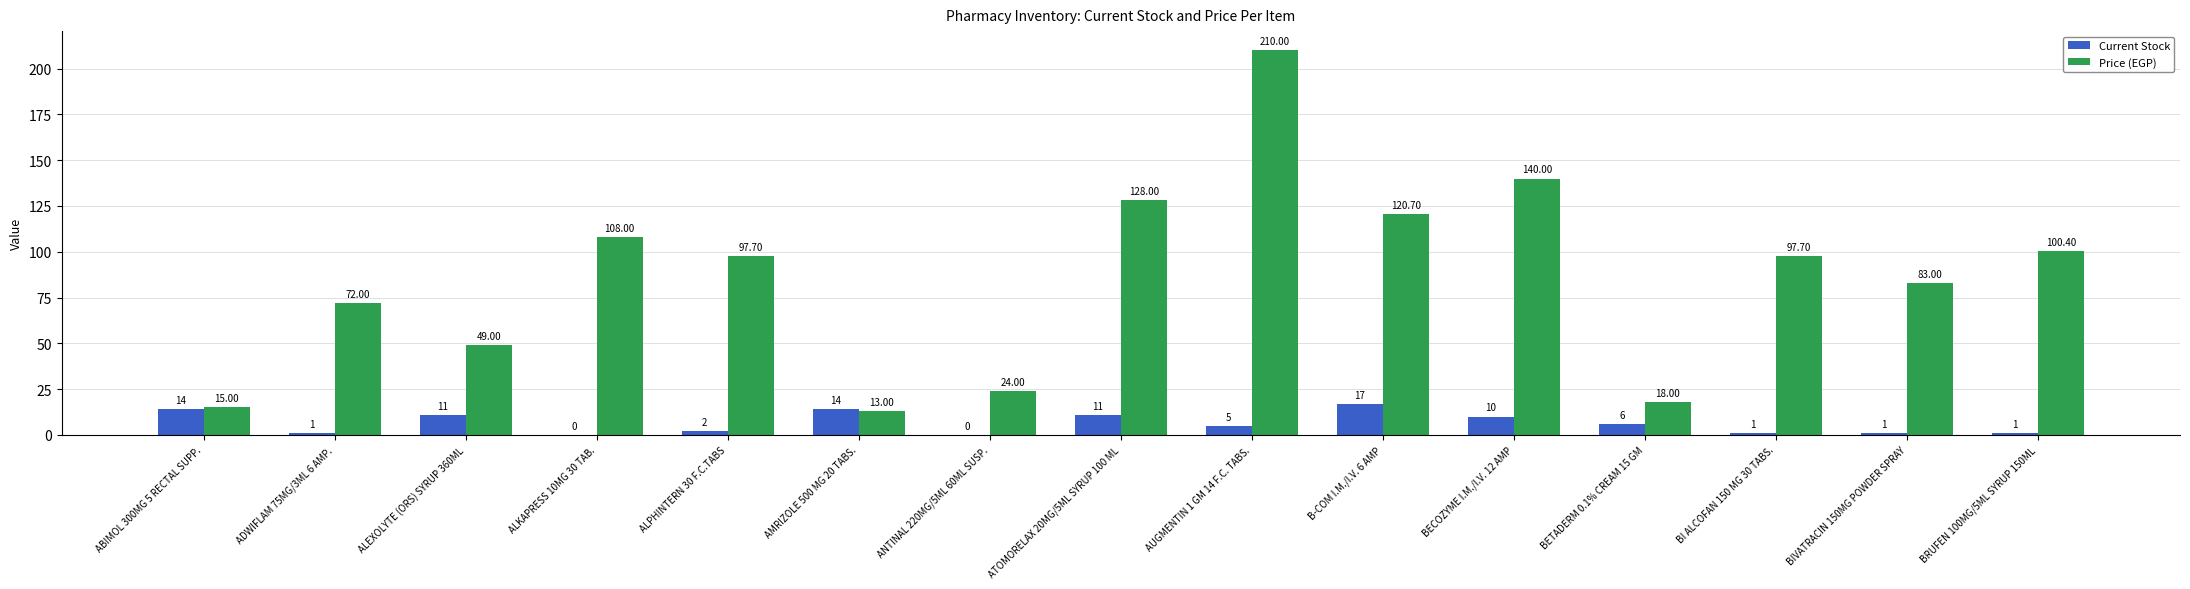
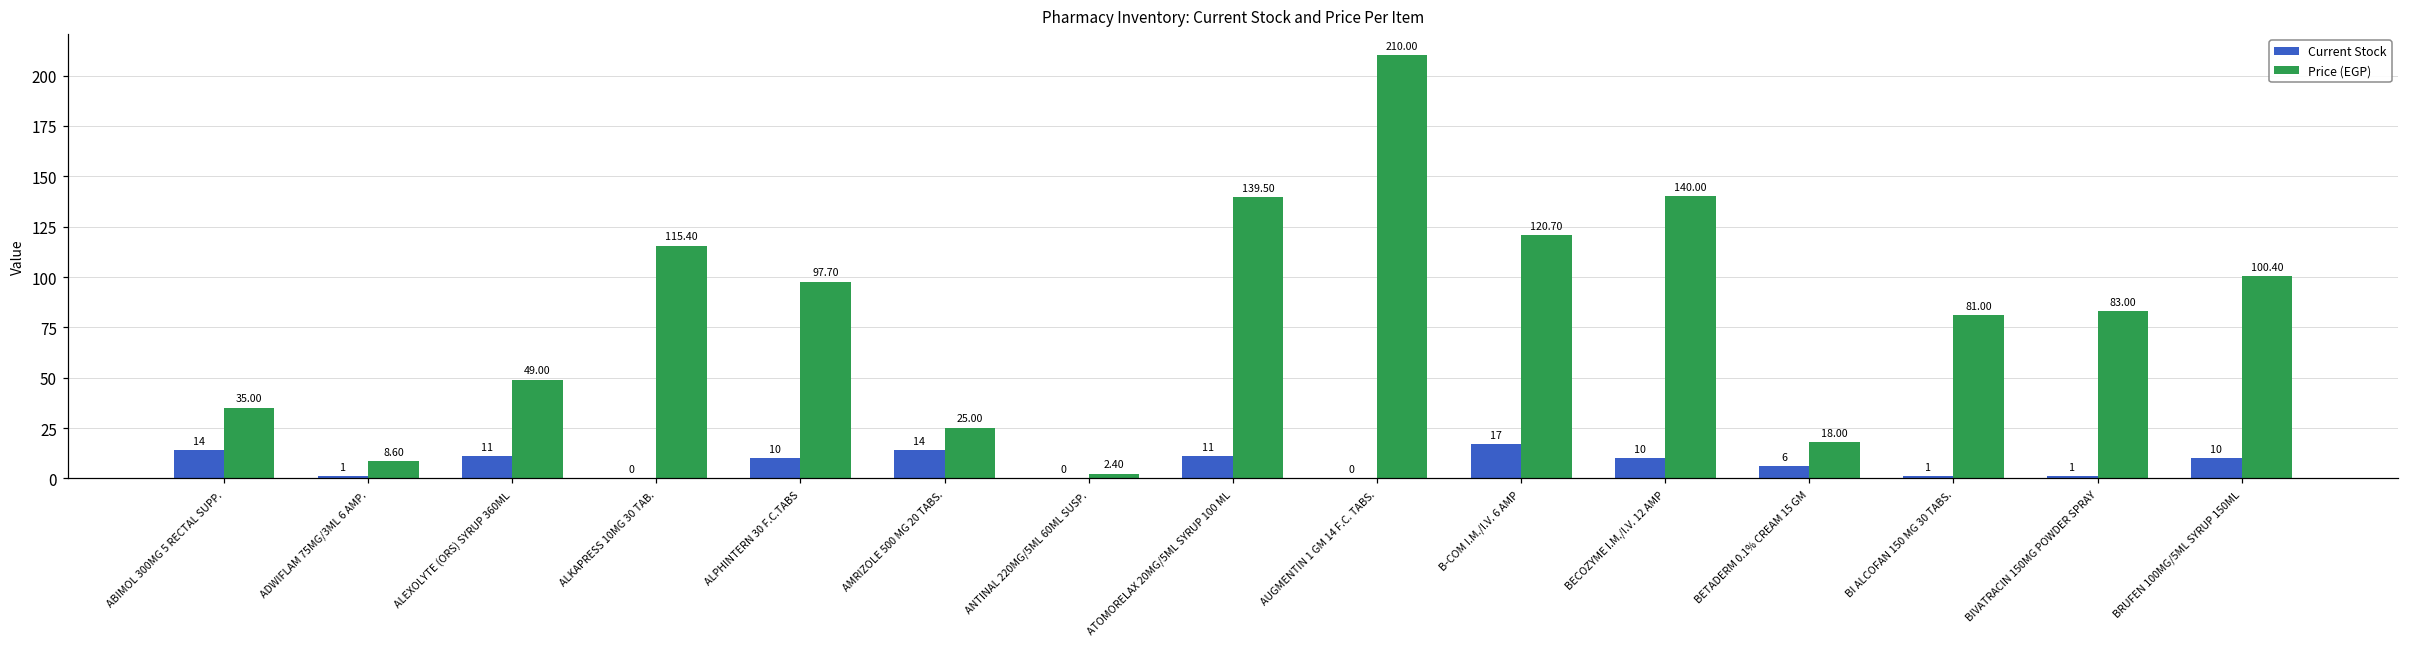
  {
    "Current Stock": {
      "ABIMOL 300MG 5 RECTAL SUPP.": 14,
      "ADWIFLAM 75MG/3ML 6 AMP.": 1,
      "ALEXOLYTE (ORS) SYRUP 360ML": 11,
      "ALKAPRESS 10MG 30 TAB.": 0,
-     "ALPHINTERN 30 F.C.TABS": 2,
+     "ALPHINTERN 30 F.C.TABS": 10,
      "AMRIZOLE 500 MG 20 TABS.": 14,
      "ANTINAL 220MG/5ML 60ML SUSP.": 0,
      "ATOMORELAX 20MG/5ML SYRUP 100 ML": 11,
-     "AUGMENTIN 1 GM 14 F.C. TABS.": 5,
+     "AUGMENTIN 1 GM 14 F.C. TABS.": 0,
      "B-COM I.M./I.V. 6 AMP": 17,
      "BECOZYME I.M./I.V. 12 AMP": 10,
      "BETADERM 0.1% CREAM 15 GM": 6,
      "BI ALCOFAN 150 MG 30 TABS.": 1,
      "BIVATRACIN 150MG POWDER SPRAY": 1,
-     "BRUFEN 100MG/5ML SYRUP 150ML": 1
+     "BRUFEN 100MG/5ML SYRUP 150ML": 10
    },
    "Price (EGP)": {
-     "ABIMOL 300MG 5 RECTAL SUPP.": 15.00,
-     "ADWIFLAM 75MG/3ML 6 AMP.": 72.00,
+     "ABIMOL 300MG 5 RECTAL SUPP.": 35.00,
+     "ADWIFLAM 75MG/3ML 6 AMP.": 8.60,
      "ALEXOLYTE (ORS) SYRUP 360ML": 49.00,
-     "ALKAPRESS 10MG 30 TAB.": 108.00,
+     "ALKAPRESS 10MG 30 TAB.": 115.40,
      "ALPHINTERN 30 F.C.TABS": 97.70,
-     "AMRIZOLE 500 MG 20 TABS.": 13.00,
-     "ANTINAL 220MG/5ML 60ML SUSP.": 24.00,
-     "ATOMORELAX 20MG/5ML SYRUP 100 ML": 128.00,
+     "AMRIZOLE 500 MG 20 TABS.": 25.00,
+     "ANTINAL 220MG/5ML 60ML SUSP.": 2.40,
+     "ATOMORELAX 20MG/5ML SYRUP 100 ML": 139.50,
      "AUGMENTIN 1 GM 14 F.C. TABS.": 210.00,
      "B-COM I.M./I.V. 6 AMP": 120.70,
      "BECOZYME I.M./I.V. 12 AMP": 140.00,
      "BETADERM 0.1% CREAM 15 GM": 18.00,
-     "BI ALCOFAN 150 MG 30 TABS.": 97.70,
+     "BI ALCOFAN 150 MG 30 TABS.": 81.00,
      "BIVATRACIN 150MG POWDER SPRAY": 83.00,
      "BRUFEN 100MG/5ML SYRUP 150ML": 100.40
    }
  }
